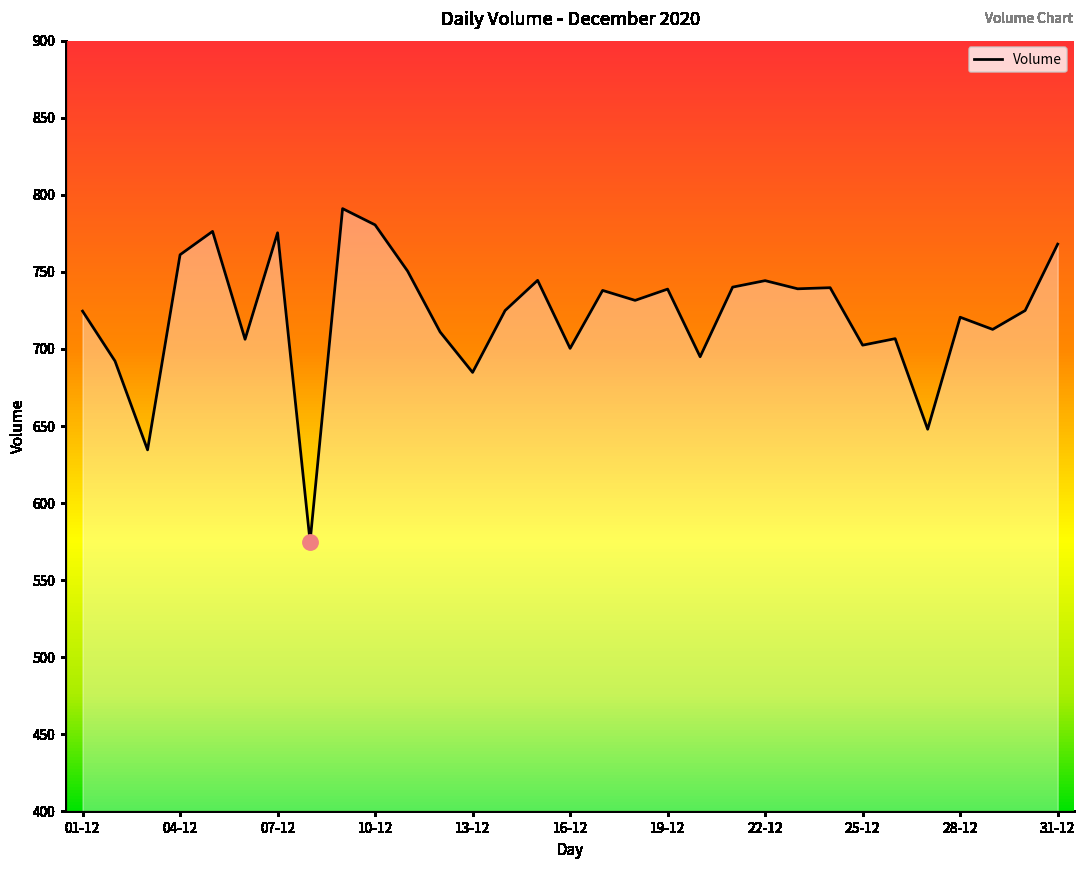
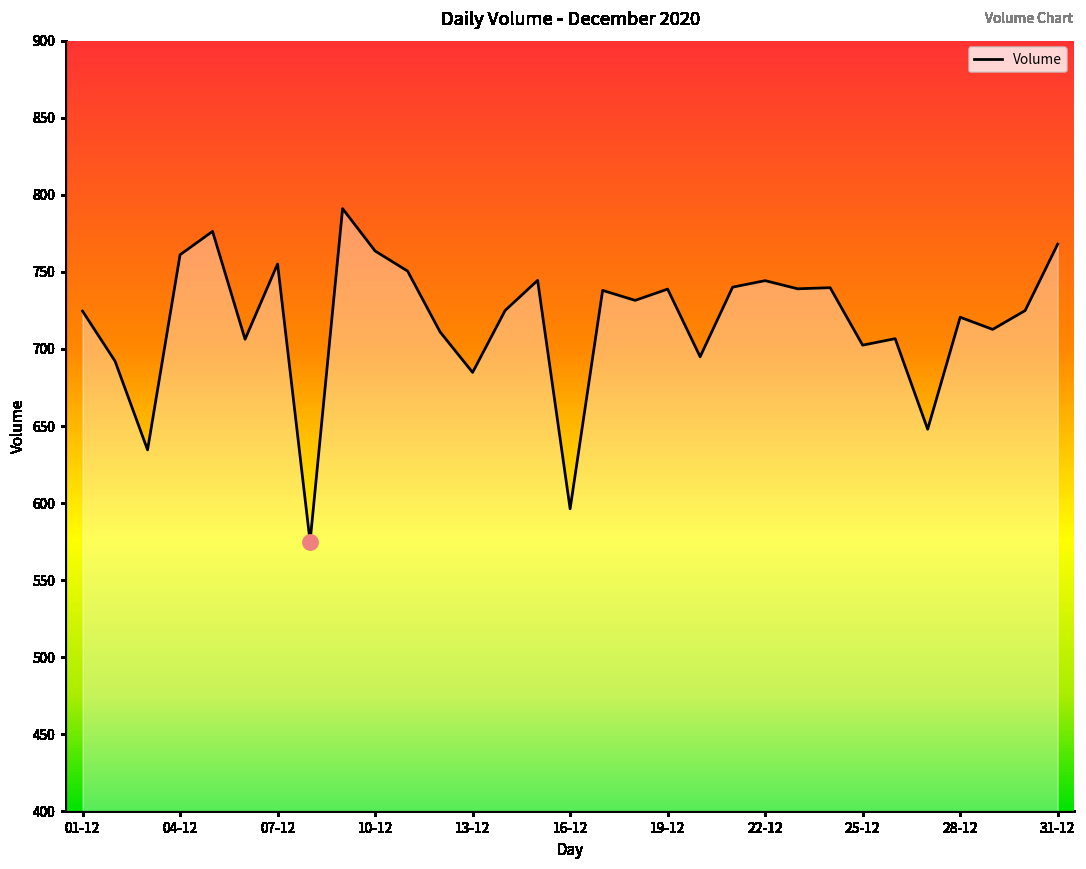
  {
    "Volume": {
      "01-12": 725,
      "04-12": 761,
-     "07-12": 775,
-     "10-12": 780,
+     "07-12": 755,
+     "10-12": 764,
      "13-12": 685,
-     "16-12": 700,
+     "16-12": 596,
      "19-12": 739,
      "22-12": 744,
      "25-12": 702,
      "28-12": 721,
      "31-12": 768
    }
  }
